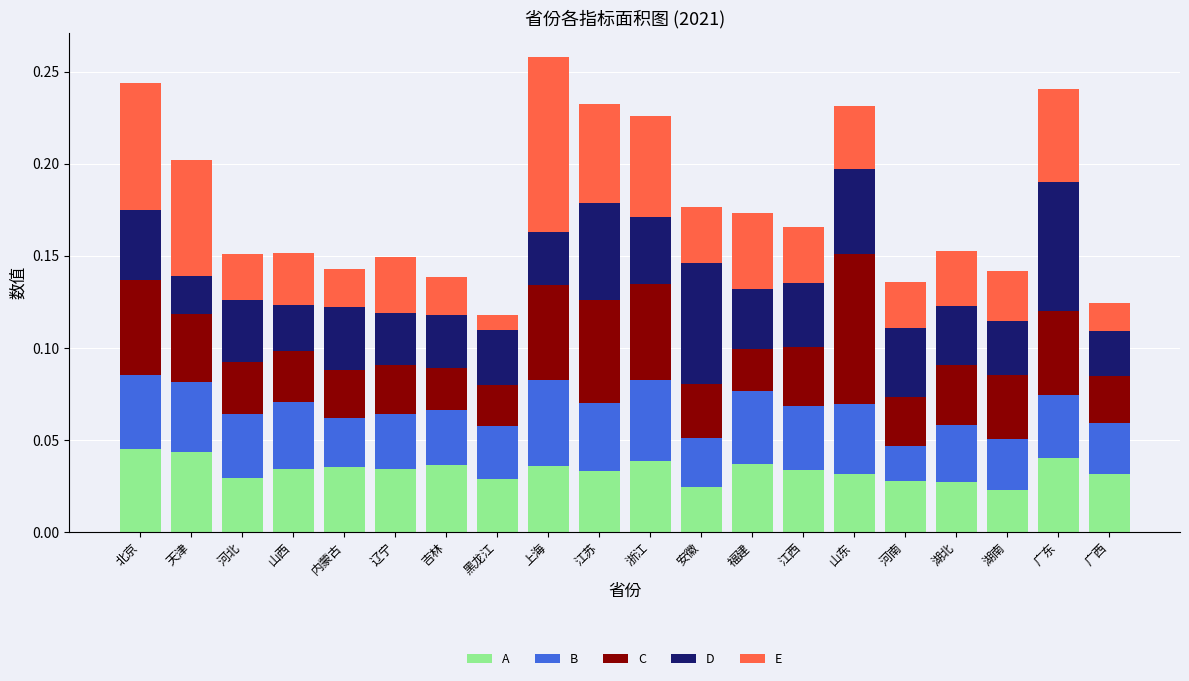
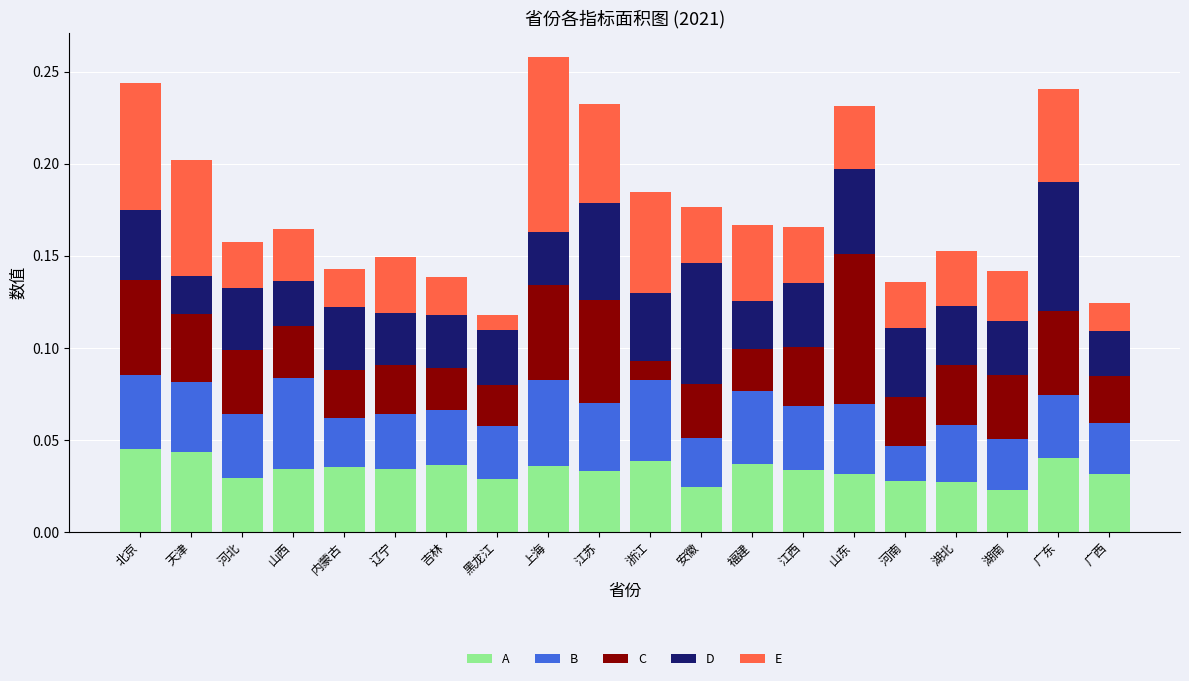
  {
    "A": {
      "北京": 0.045,
      "天津": 0.044,
      "河北": 0.029,
      "山西": 0.034,
      "内蒙古": 0.035,
      "辽宁": 0.034,
      "吉林": 0.036,
      "黑龙江": 0.029,
      "上海": 0.036,
      "江苏": 0.033,
      "浙江": 0.039,
      "安徽": 0.024,
      "福建": 0.037,
      "江西": 0.034,
      "山东": 0.031,
      "河南": 0.028,
      "湖北": 0.027,
      "湖南": 0.023,
      "广东": 0.040,
      "广西": 0.031
    },
    "B": {
      "北京": 0.040,
      "天津": 0.038,
      "河北": 0.035,
-     "山西": 0.036,
+     "山西": 0.050,
      "内蒙古": 0.027,
      "辽宁": 0.030,
      "吉林": 0.030,
      "黑龙江": 0.029,
      "上海": 0.046,
      "江苏": 0.037,
      "浙江": 0.044,
      "安徽": 0.027,
      "福建": 0.040,
      "江西": 0.035,
      "山东": 0.038,
      "河南": 0.019,
      "湖北": 0.031,
      "湖南": 0.028,
      "广东": 0.034,
      "广西": 0.028
    },
    "C": {
      "北京": 0.052,
      "天津": 0.037,
-     "河北": 0.028,
+     "河北": 0.035,
      "山西": 0.028,
      "内蒙古": 0.026,
      "辽宁": 0.027,
      "吉林": 0.023,
      "黑龙江": 0.022,
      "上海": 0.052,
      "江苏": 0.056,
-     "浙江": 0.052,
+     "浙江": 0.011,
      "安徽": 0.029,
      "福建": 0.023,
      "江西": 0.032,
      "山东": 0.082,
      "河南": 0.026,
      "湖北": 0.032,
      "湖南": 0.035,
      "广东": 0.046,
      "广西": 0.025
    },
    "D": {
      "北京": 0.038,
      "天津": 0.021,
      "河北": 0.034,
      "山西": 0.025,
      "内蒙古": 0.035,
      "辽宁": 0.029,
      "吉林": 0.029,
      "黑龙江": 0.029,
      "上海": 0.028,
      "江苏": 0.053,
      "浙江": 0.037,
      "安徽": 0.066,
-     "福建": 0.032,
+     "福建": 0.026,
      "江西": 0.035,
      "山东": 0.046,
      "河南": 0.038,
      "湖北": 0.032,
      "湖南": 0.029,
      "广东": 0.070,
      "广西": 0.024
    },
    "E": {
      "北京": 0.069,
      "天津": 0.063,
      "河北": 0.025,
      "山西": 0.028,
      "内蒙古": 0.020,
      "辽宁": 0.030,
      "吉林": 0.021,
      "黑龙江": 0.008,
      "上海": 0.096,
      "江苏": 0.054,
      "浙江": 0.055,
      "安徽": 0.030,
      "福建": 0.042,
      "江西": 0.030,
      "山东": 0.034,
      "河南": 0.025,
      "湖北": 0.030,
      "湖南": 0.028,
      "广东": 0.051,
      "广西": 0.015
    }
  }
